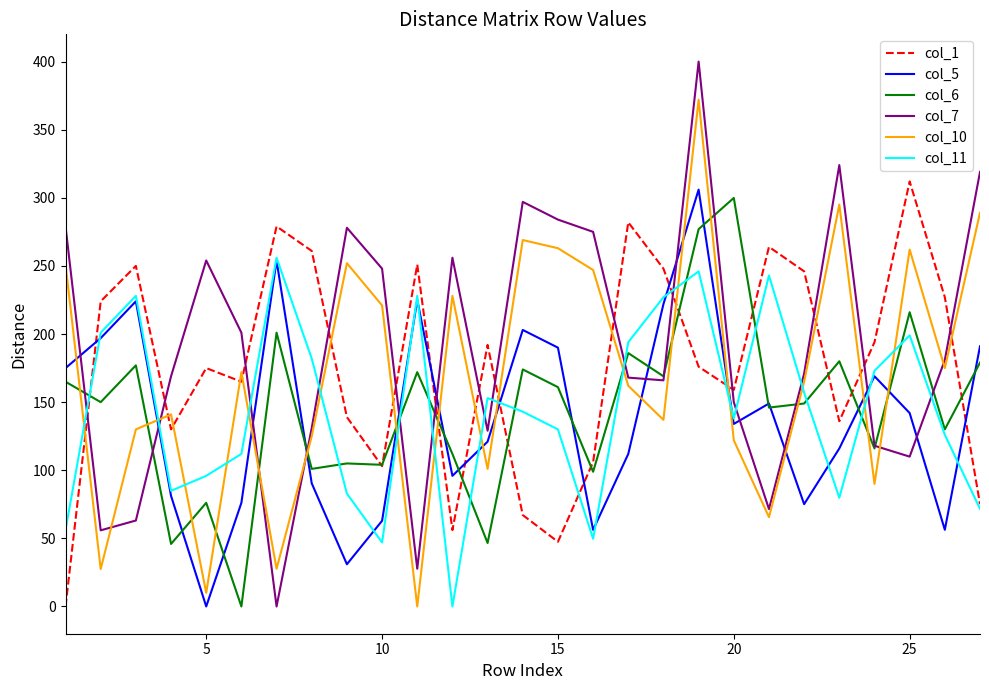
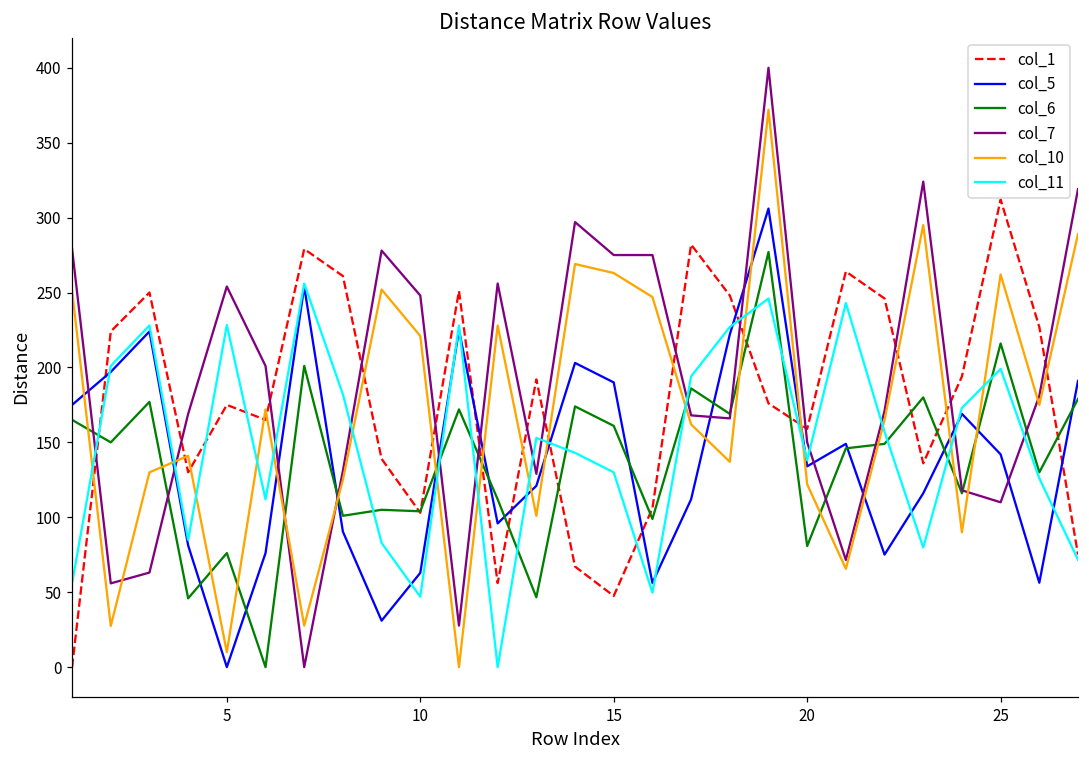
  {
    "col_1": {
      "5": 175,
      "15": 48,
      "20": 159,
      "25": 312
    },
    "col_5": {
      "5": 0,
      "10": 63,
      "15": 190,
      "20": 134,
      "25": 142
    },
    "col_6": {
      "5": 76,
      "15": 161,
-     "20": 300,
+     "20": 81,
      "25": 216
    },
    "col_7": {
      "5": 254,
      "10": 248,
-     "15": 284,
+     "15": 275,
      "20": 150,
      "25": 110
    },
    "col_10": {
      "5": 10,
      "10": 221,
      "15": 263,
      "20": 122,
      "25": 262
    },
    "col_11": {
-     "5": 96,
+     "5": 228,
      "10": 47,
      "15": 130,
      "20": 138,
      "25": 199
    }
  }
